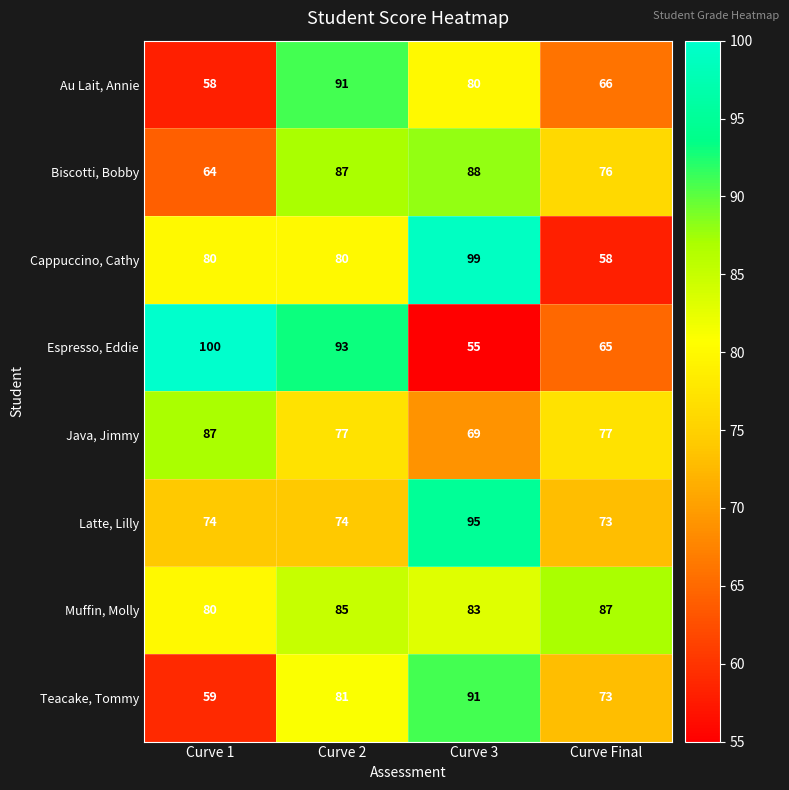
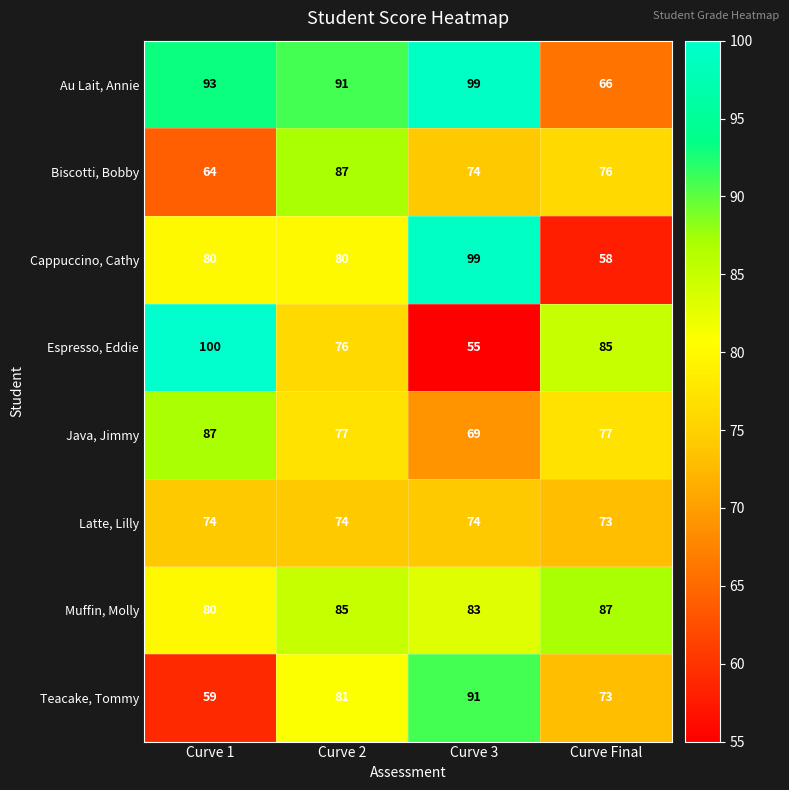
  {
    "Au Lait, Annie": {
-     "Curve 1": 58,
+     "Curve 1": 93,
      "Curve 2": 91,
-     "Curve 3": 80,
+     "Curve 3": 99,
      "Curve Final": 66
    },
    "Biscotti, Bobby": {
      "Curve 1": 64,
      "Curve 2": 87,
-     "Curve 3": 88,
+     "Curve 3": 74,
      "Curve Final": 76
    },
    "Cappuccino, Cathy": {
      "Curve 1": 80,
      "Curve 2": 80,
      "Curve 3": 99,
      "Curve Final": 58
    },
    "Espresso, Eddie": {
      "Curve 1": 100,
-     "Curve 2": 93,
+     "Curve 2": 76,
      "Curve 3": 55,
-     "Curve Final": 65
+     "Curve Final": 85
    },
    "Java, Jimmy": {
      "Curve 1": 87,
      "Curve 2": 77,
      "Curve 3": 69,
      "Curve Final": 77
    },
    "Latte, Lilly": {
      "Curve 1": 74,
      "Curve 2": 74,
-     "Curve 3": 95,
+     "Curve 3": 74,
      "Curve Final": 73
    },
    "Muffin, Molly": {
      "Curve 1": 80,
      "Curve 2": 85,
      "Curve 3": 83,
      "Curve Final": 87
    },
    "Teacake, Tommy": {
      "Curve 1": 59,
      "Curve 2": 81,
      "Curve 3": 91,
      "Curve Final": 73
    }
  }
